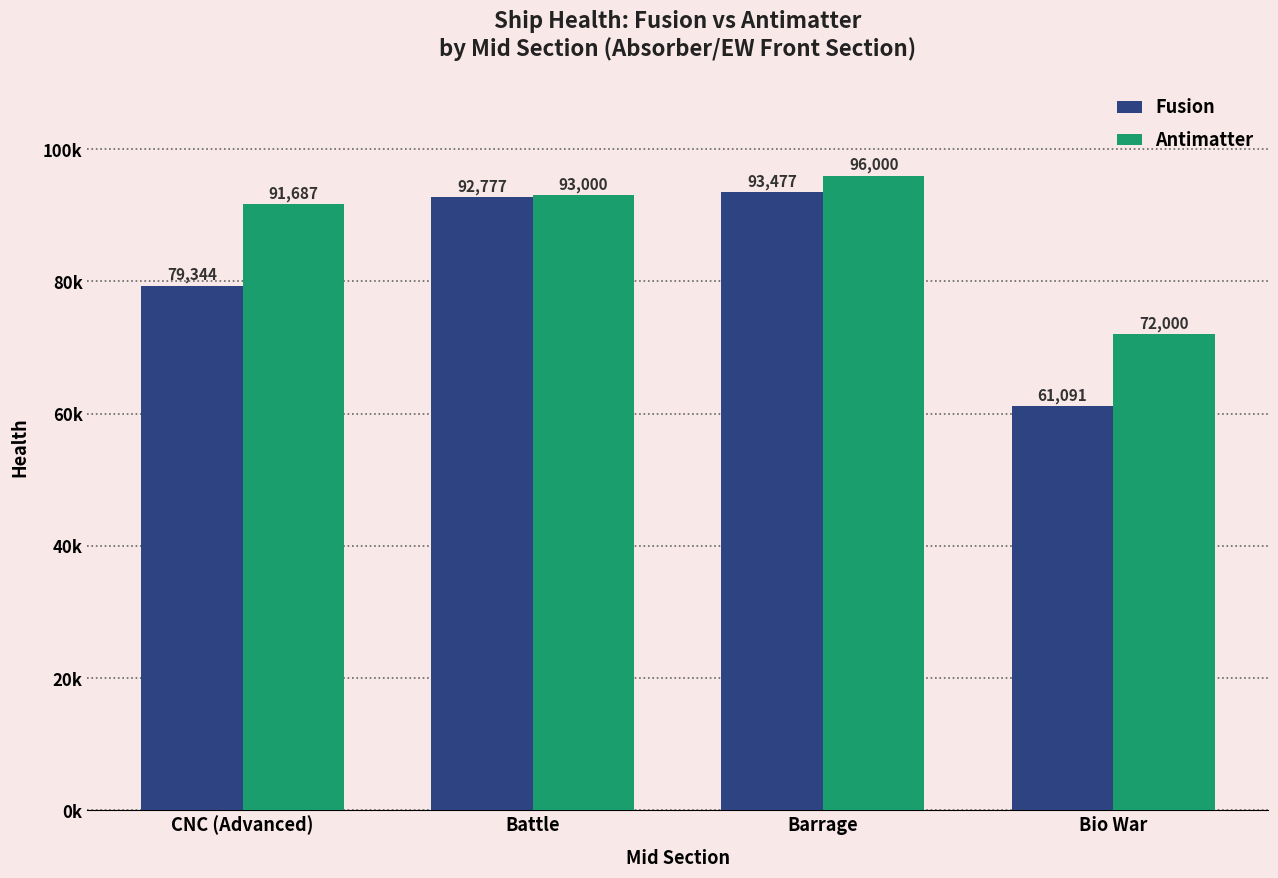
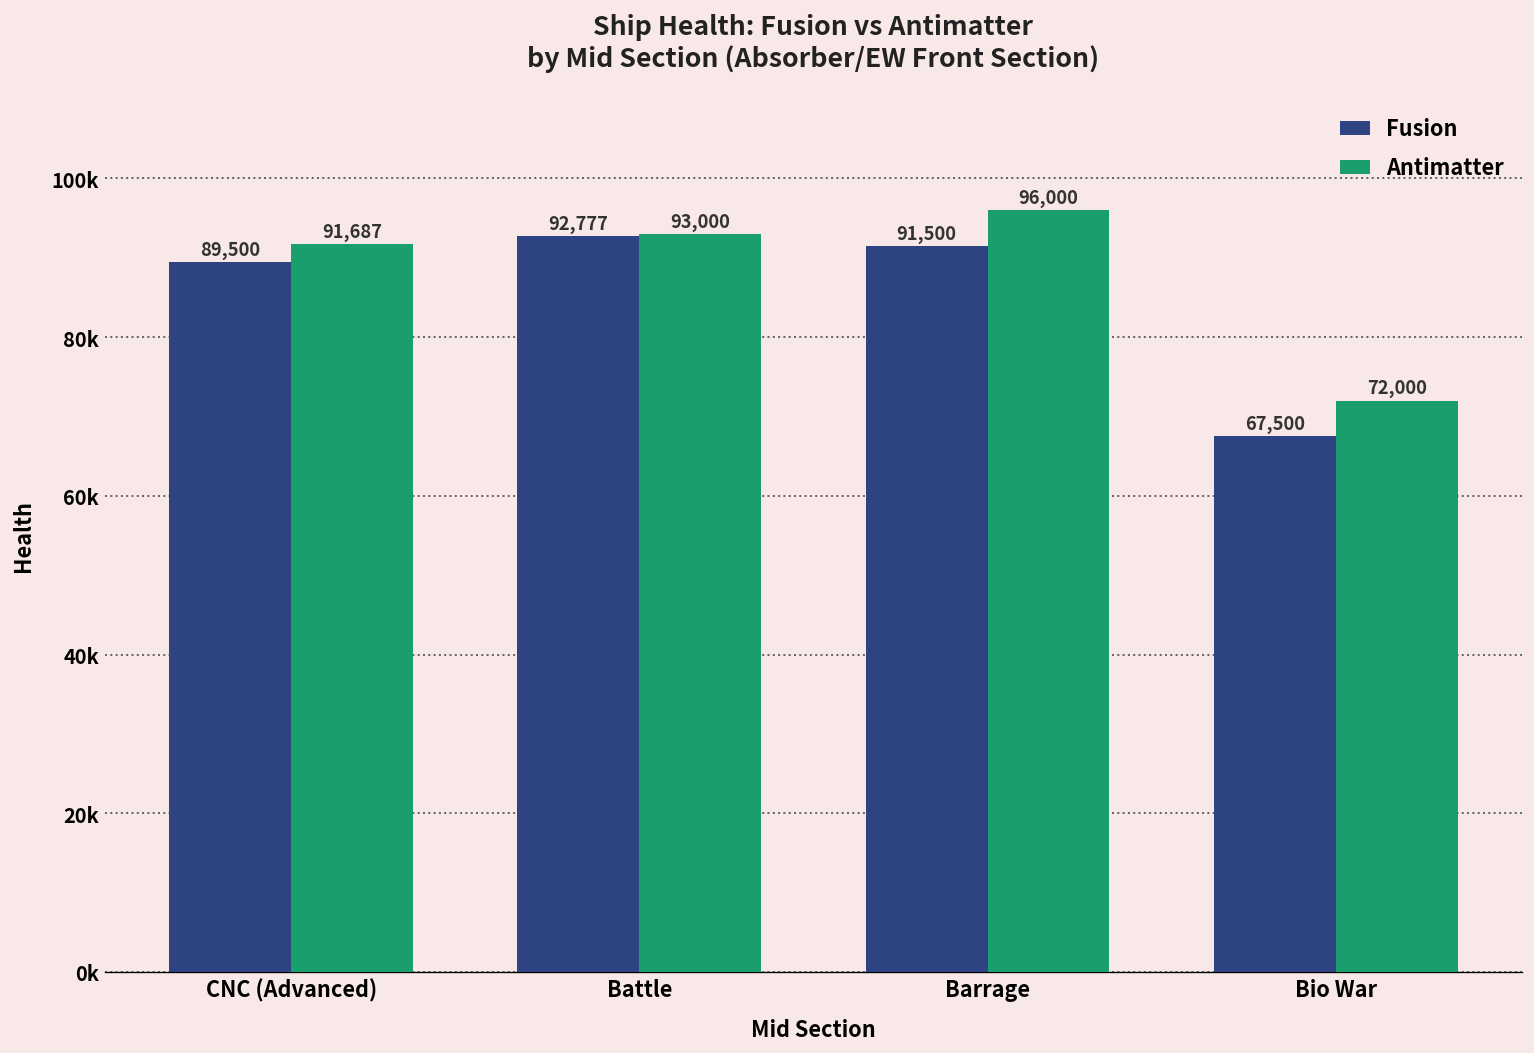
  {
    "Fusion": {
-     "CNC (Advanced)": "79,344",
+     "CNC (Advanced)": "89,500",
      "Battle": "92,777",
-     "Barrage": "93,477",
-     "Bio War": "61,091"
+     "Barrage": "91,500",
+     "Bio War": "67,500"
    },
    "Antimatter": {
      "CNC (Advanced)": "91,687",
      "Battle": "93,000",
      "Barrage": "96,000",
      "Bio War": "72,000"
    }
  }
